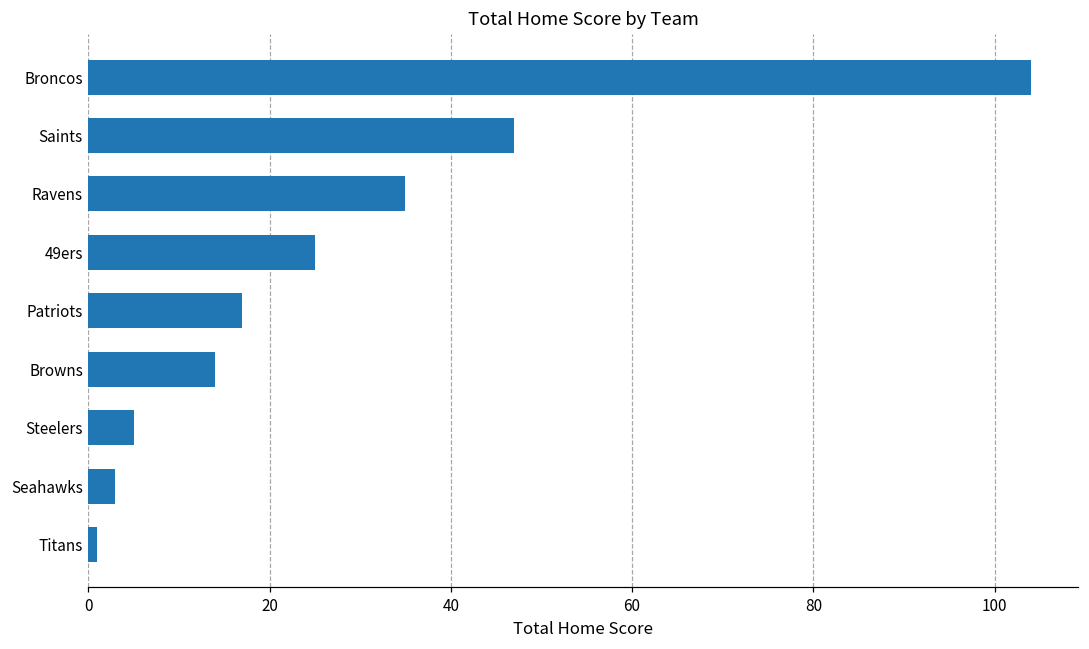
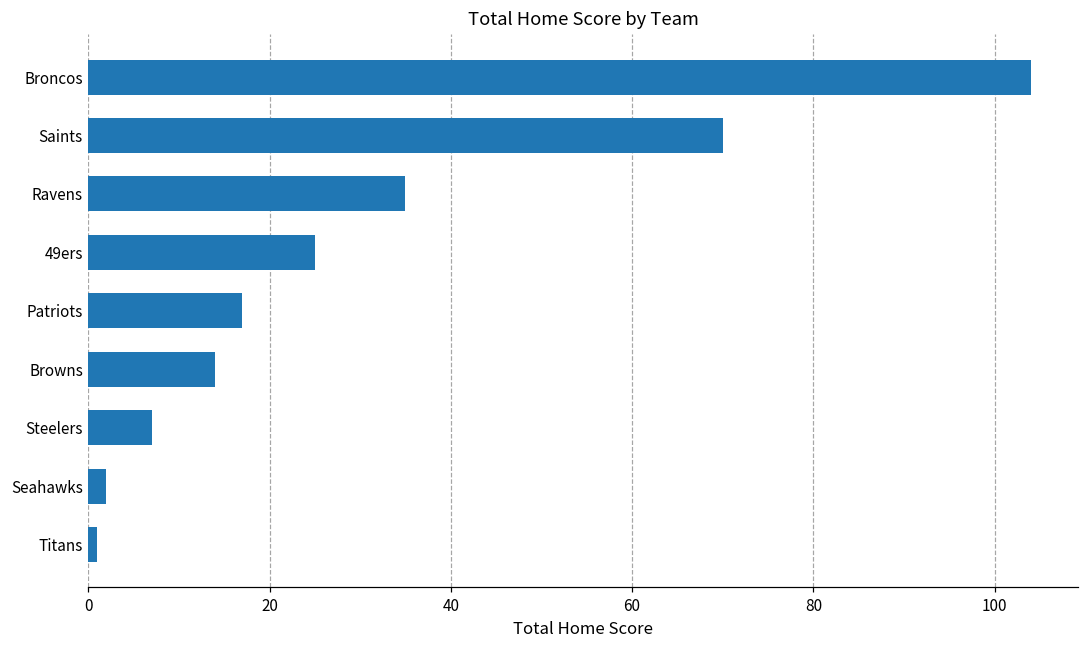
  {
    "Broncos": 104,
-   "Saints": 47,
+   "Saints": 70,
    "Ravens": 35,
    "49ers": 25,
    "Patriots": 17,
    "Browns": 14,
-   "Steelers": 5,
-   "Seahawks": 3,
+   "Steelers": 7,
+   "Seahawks": 2,
    "Titans": 1
  }
